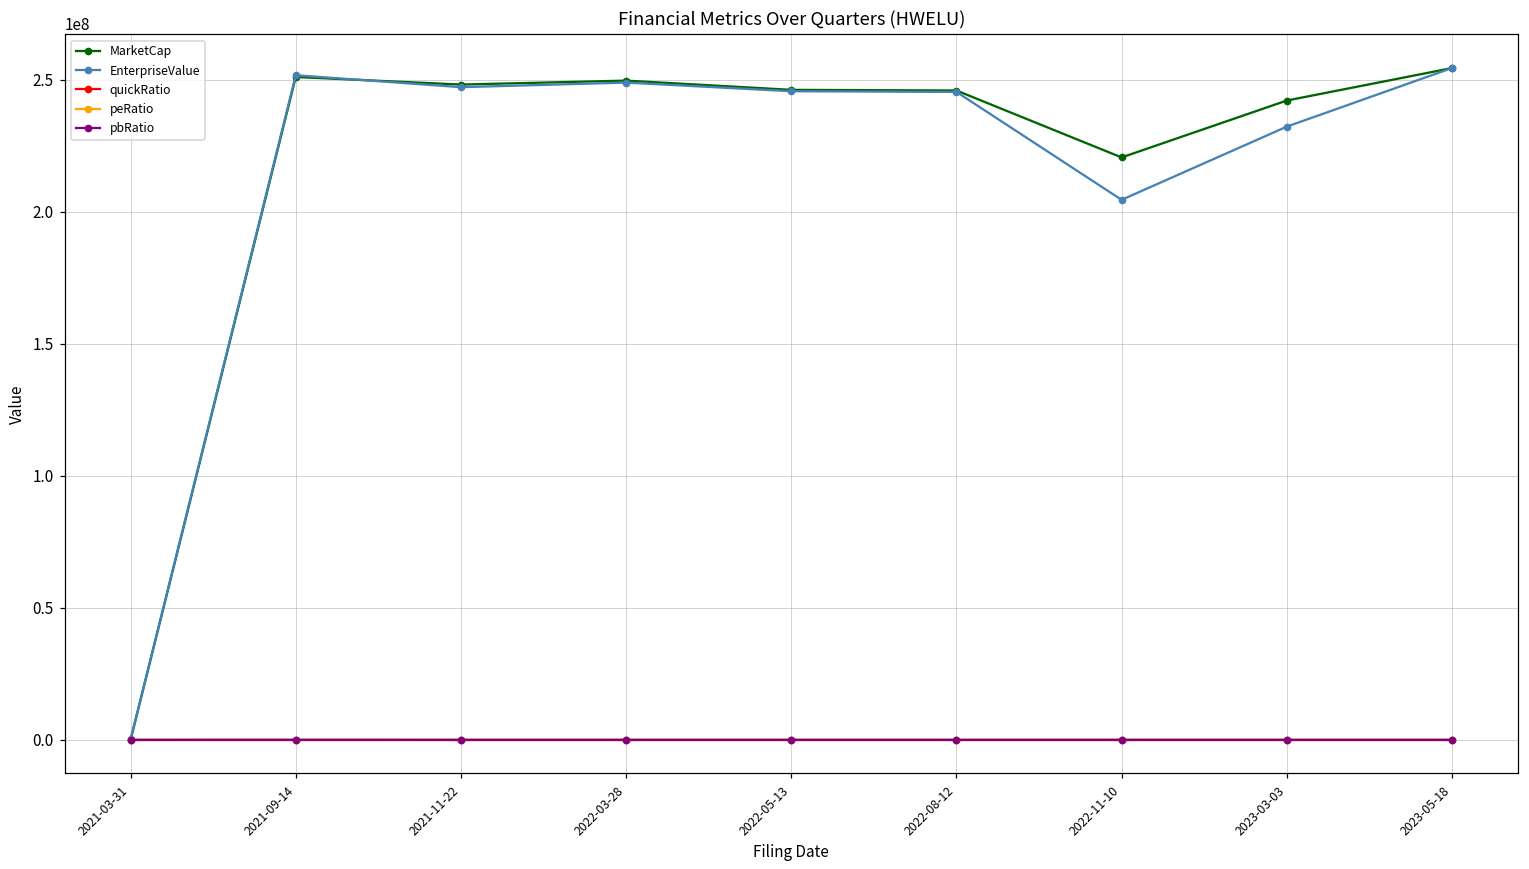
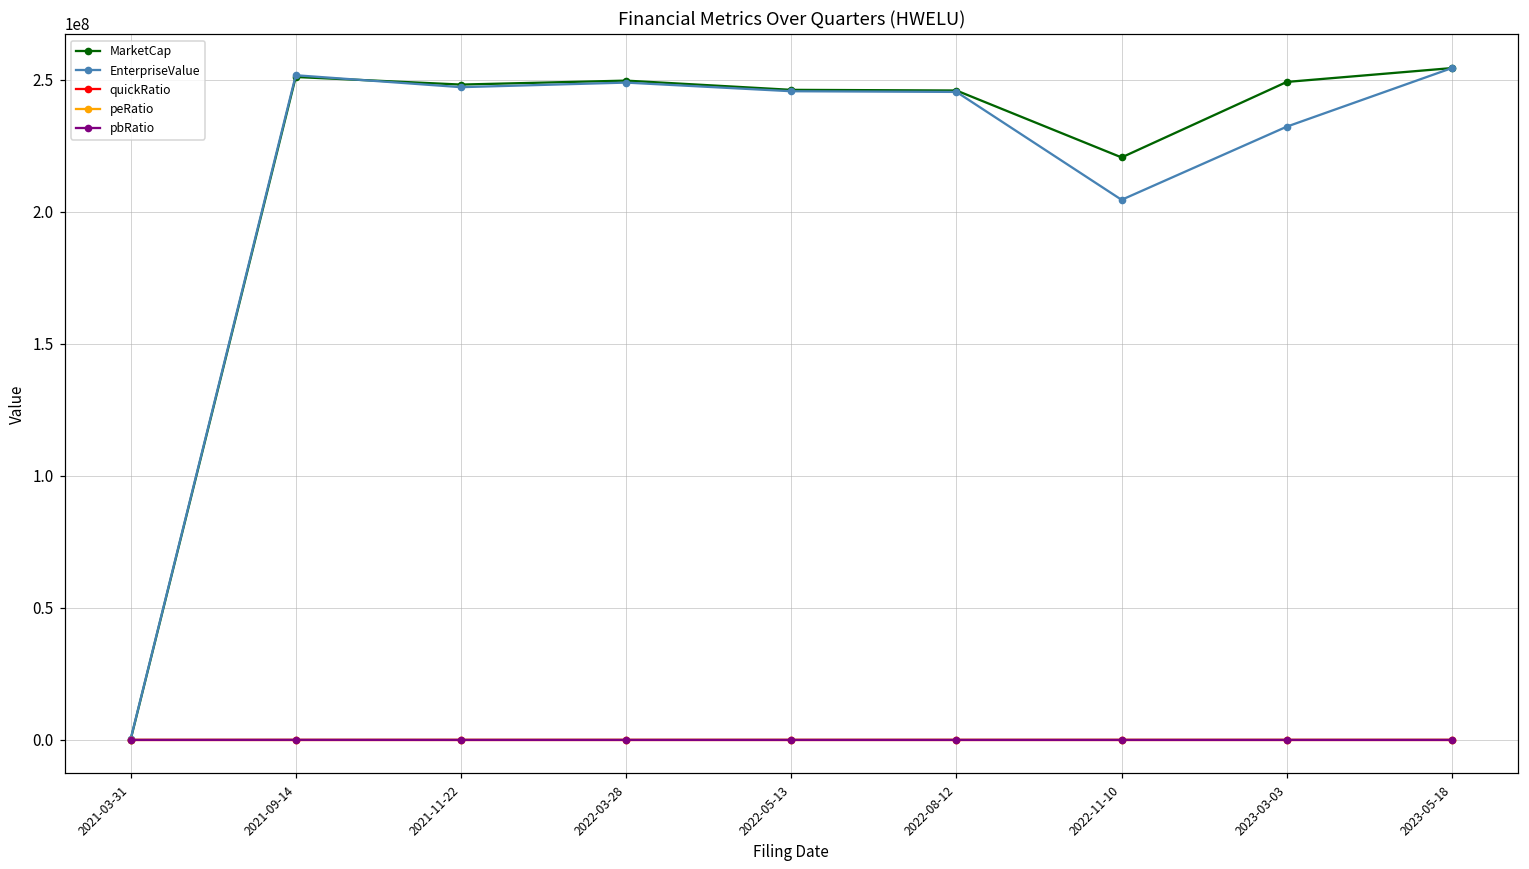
  {
    "MarketCap": {
      "2022-11-10": 221000000,
-     "2023-03-03": 242000000
+     "2023-03-03": 249000000
    },
    "EnterpriseValue": {
      "2022-11-10": 205000000,
      "2023-03-03": 232000000
    },
    "pbRatio": {
      "2021-09-14": 0,
      "2021-11-22": 0,
      "2022-03-28": 0,
      "2022-05-13": 0,
      "2022-08-12": 0,
      "2022-11-10": 0,
      "2023-03-03": 0,
      "2023-05-18": 0
    }
  }
